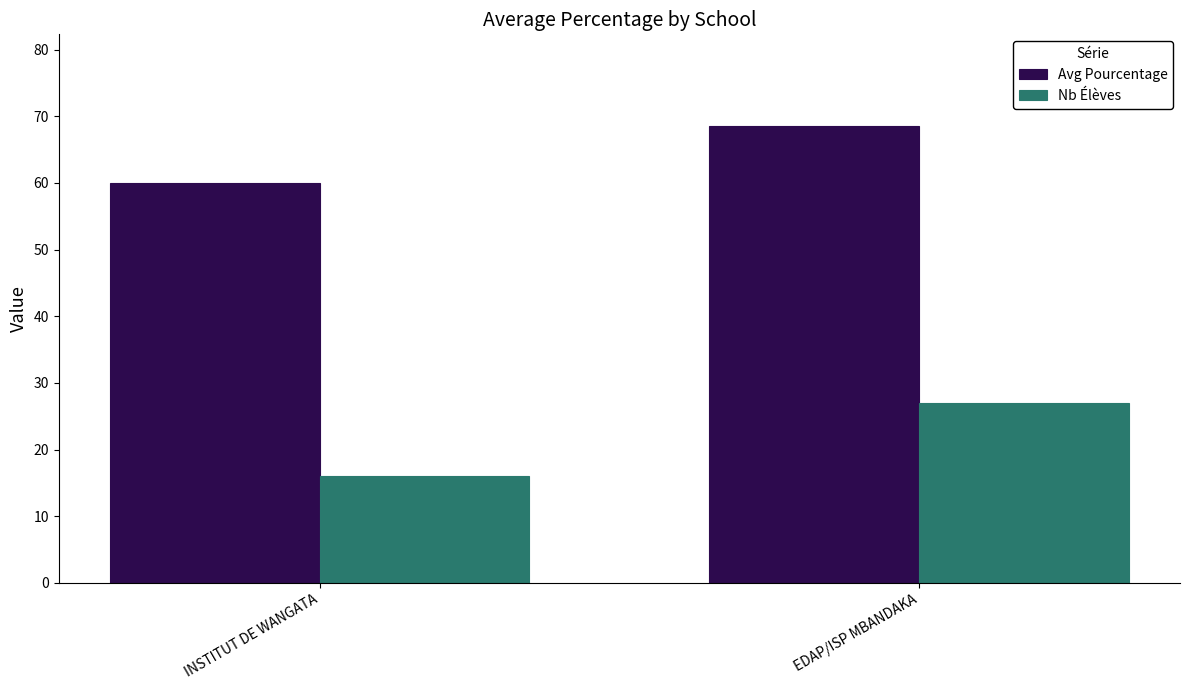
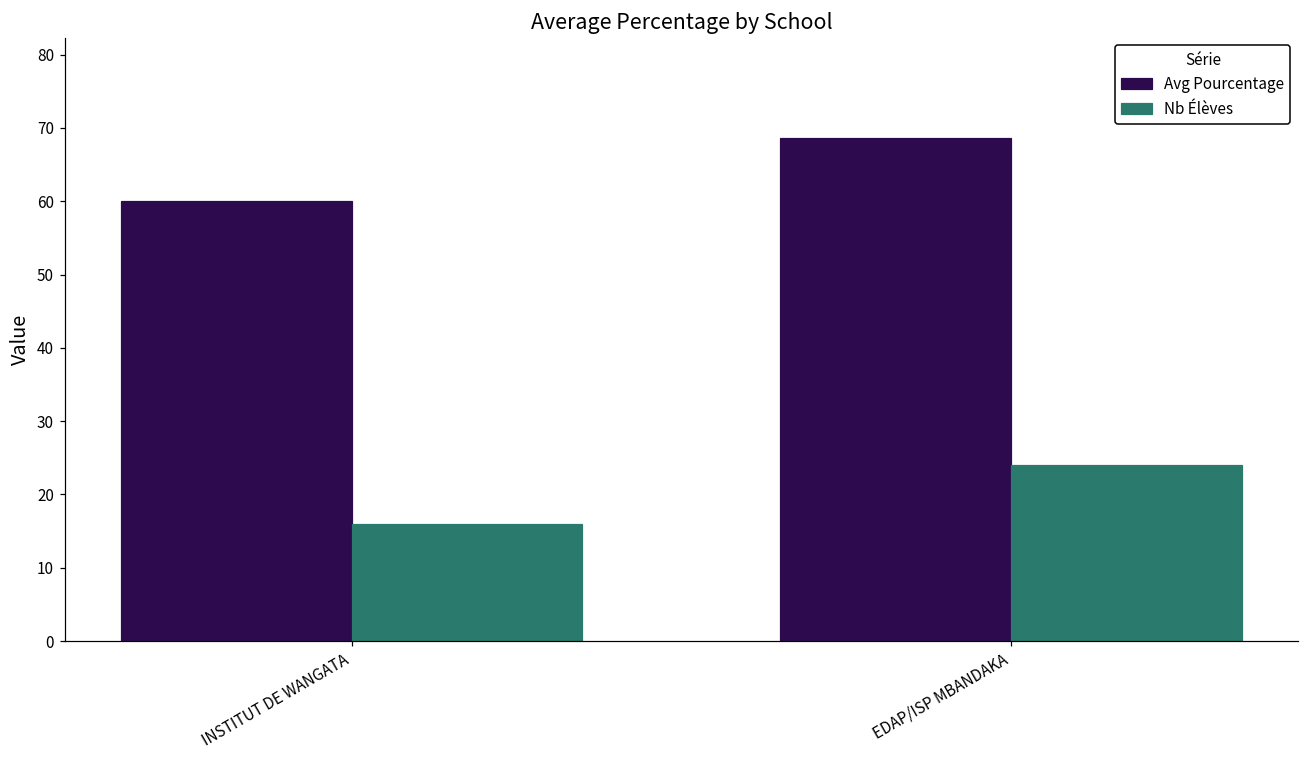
  {
    "Avg Pourcentage": {
      "INSTITUT DE WANGATA": 60,
      "EDAP/ISP MBANDAKA": 69
    },
    "Nb Élèves": {
      "INSTITUT DE WANGATA": 16,
-     "EDAP/ISP MBANDAKA": 27
+     "EDAP/ISP MBANDAKA": 24
    }
  }
